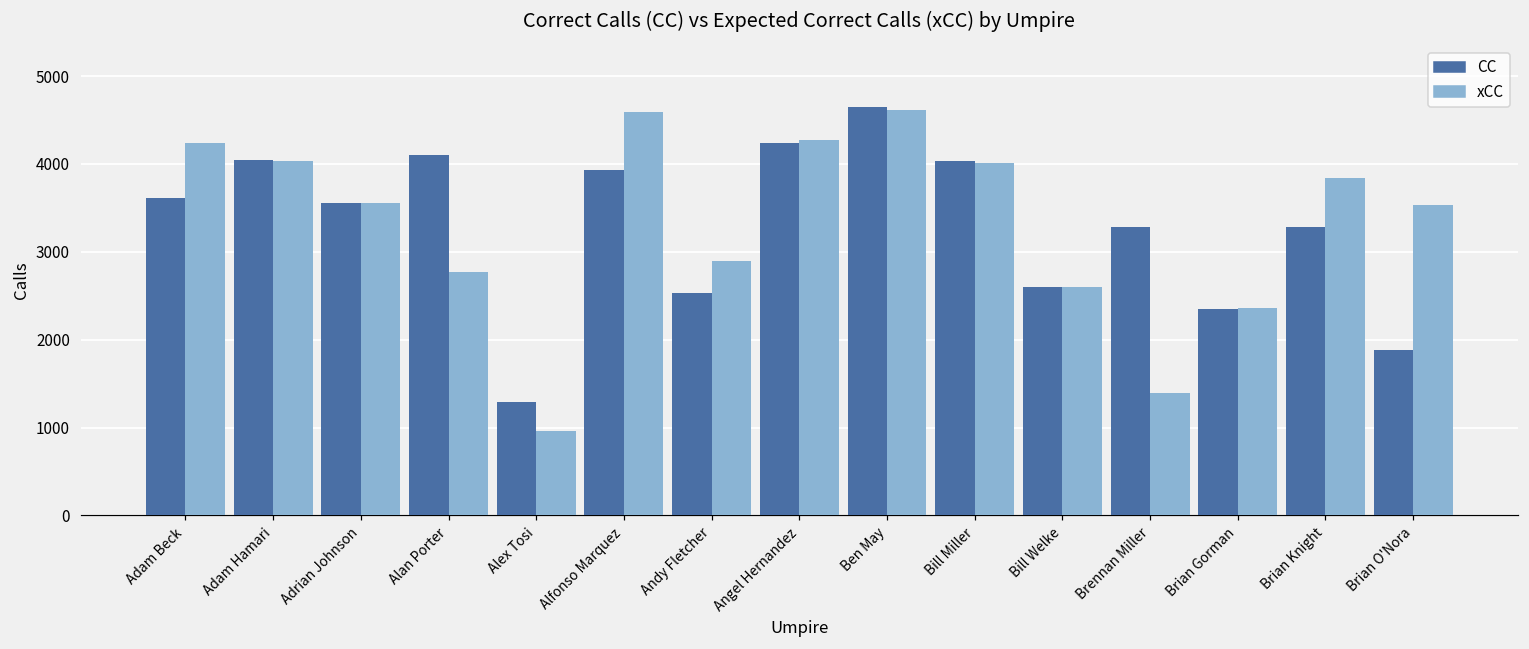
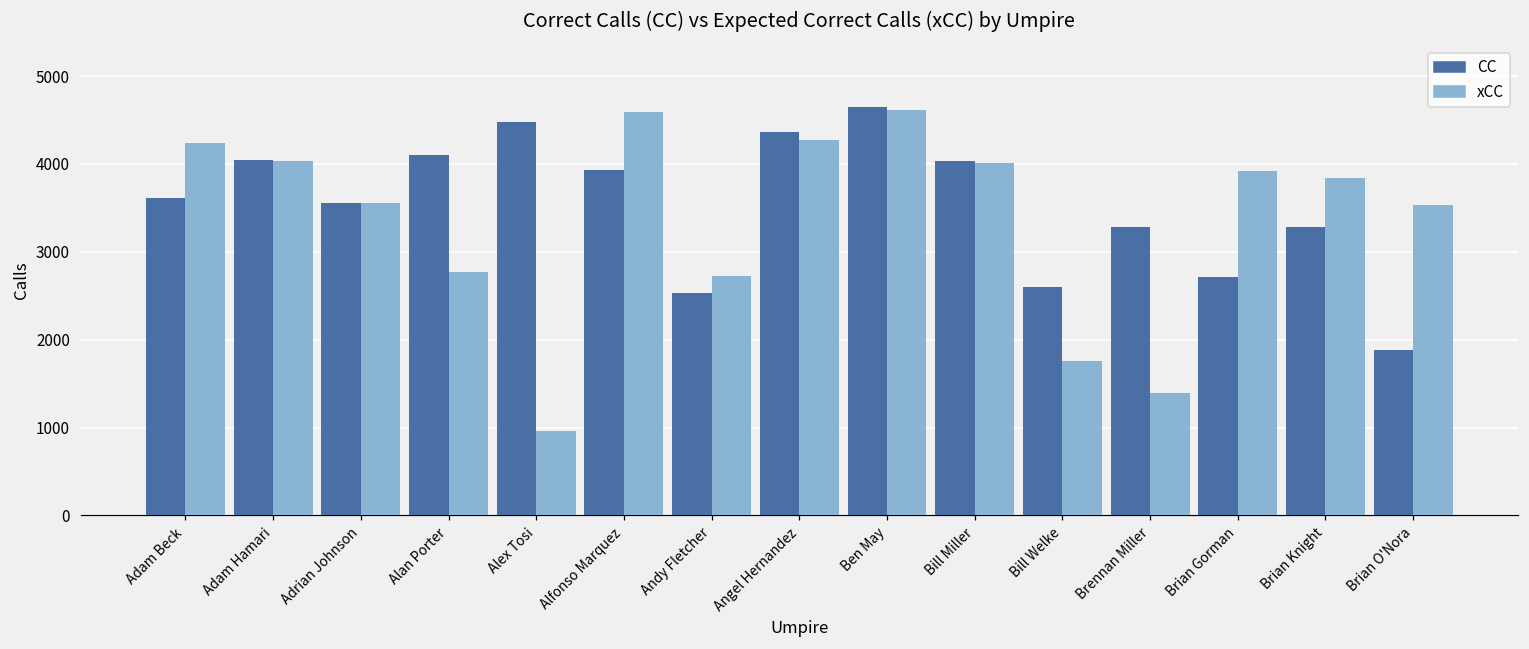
  {
    "CC": {
      "Adam Beck": 3600,
      "Adam Hamari": 4000,
      "Adrian Johnson": 3600,
      "Alan Porter": 4100,
-     "Alex Tosi": 1300,
+     "Alex Tosi": 4500,
      "Alfonso Marquez": 3900,
      "Andy Fletcher": 2500,
-     "Angel Hernandez": 4200,
+     "Angel Hernandez": 4400,
      "Ben May": 4700,
      "Bill Miller": 4000,
      "Bill Welke": 2600,
      "Brennan Miller": 3300,
-     "Brian Gorman": 2300,
+     "Brian Gorman": 2700,
      "Brian Knight": 3300,
      "Brian O'Nora": 1900
    },
    "xCC": {
      "Adam Beck": 4200,
      "Adam Hamari": 4000,
      "Adrian Johnson": 3600,
      "Alan Porter": 2800,
      "Alex Tosi": 1000,
      "Alfonso Marquez": 4600,
-     "Andy Fletcher": 2900,
+     "Andy Fletcher": 2700,
      "Angel Hernandez": 4300,
      "Ben May": 4600,
      "Bill Miller": 4000,
-     "Bill Welke": 2600,
+     "Bill Welke": 1800,
      "Brennan Miller": 1400,
-     "Brian Gorman": 2400,
+     "Brian Gorman": 3900,
      "Brian Knight": 3800,
      "Brian O'Nora": 3500
    }
  }
